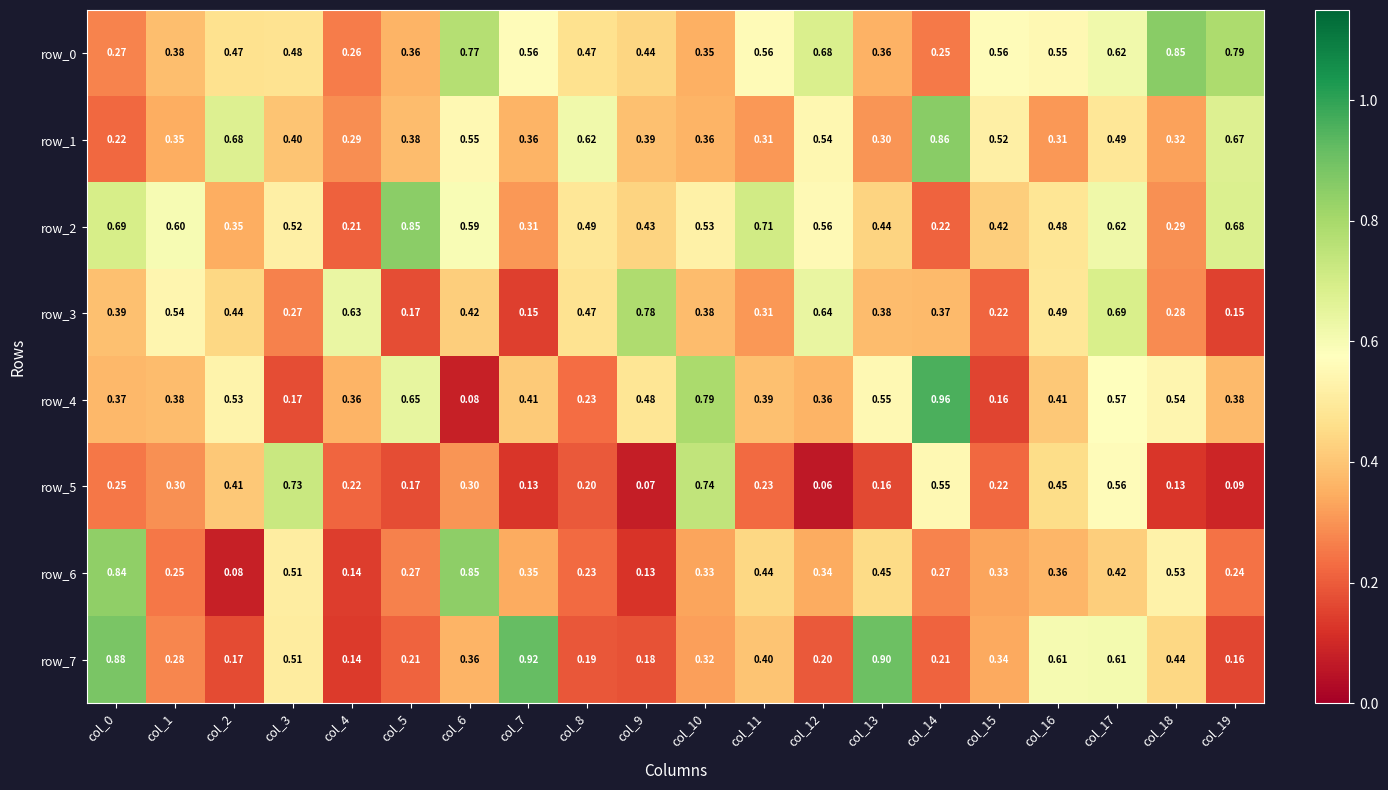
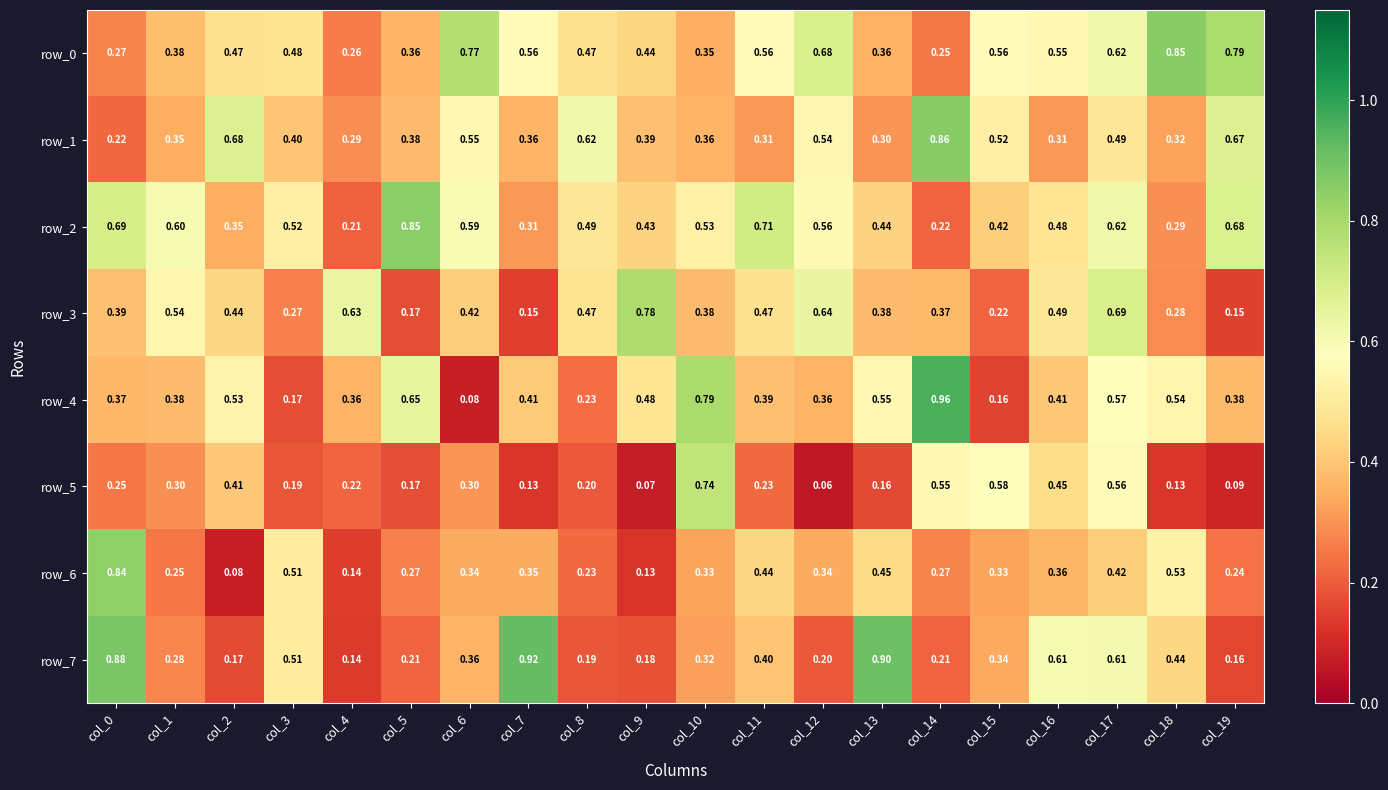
  {
    "row_0": {
      "col_0": 0.27,
      "col_1": 0.38,
      "col_2": 0.47,
      "col_3": 0.48,
      "col_4": 0.26,
      "col_5": 0.36,
      "col_6": 0.77,
      "col_7": 0.56,
      "col_8": 0.47,
      "col_9": 0.44,
      "col_10": 0.35,
      "col_11": 0.56,
      "col_12": 0.68,
      "col_13": 0.36,
      "col_14": 0.25,
      "col_15": 0.56,
      "col_16": 0.55,
      "col_17": 0.62,
      "col_18": 0.85,
      "col_19": 0.79
    },
    "row_1": {
      "col_0": 0.22,
      "col_1": 0.35,
      "col_2": 0.68,
      "col_3": 0.40,
      "col_4": 0.29,
      "col_5": 0.38,
      "col_6": 0.55,
      "col_7": 0.36,
      "col_8": 0.62,
      "col_9": 0.39,
      "col_10": 0.36,
      "col_11": 0.31,
      "col_12": 0.54,
      "col_13": 0.30,
      "col_14": 0.86,
      "col_15": 0.52,
      "col_16": 0.31,
      "col_17": 0.49,
      "col_18": 0.32,
      "col_19": 0.67
    },
    "row_2": {
      "col_0": 0.69,
      "col_1": 0.60,
      "col_2": 0.35,
      "col_3": 0.52,
      "col_4": 0.21,
      "col_5": 0.85,
      "col_6": 0.59,
      "col_7": 0.31,
      "col_8": 0.49,
      "col_9": 0.43,
      "col_10": 0.53,
      "col_11": 0.71,
      "col_12": 0.56,
      "col_13": 0.44,
      "col_14": 0.22,
      "col_15": 0.42,
      "col_16": 0.48,
      "col_17": 0.62,
      "col_18": 0.29,
      "col_19": 0.68
    },
    "row_3": {
      "col_0": 0.39,
      "col_1": 0.54,
      "col_2": 0.44,
      "col_3": 0.27,
      "col_4": 0.63,
      "col_5": 0.17,
      "col_6": 0.42,
      "col_7": 0.15,
      "col_8": 0.47,
      "col_9": 0.78,
      "col_10": 0.38,
-     "col_11": 0.31,
+     "col_11": 0.47,
      "col_12": 0.64,
      "col_13": 0.38,
      "col_14": 0.37,
      "col_15": 0.22,
      "col_16": 0.49,
      "col_17": 0.69,
      "col_18": 0.28,
      "col_19": 0.15
    },
    "row_4": {
      "col_0": 0.37,
      "col_1": 0.38,
      "col_2": 0.53,
      "col_3": 0.17,
      "col_4": 0.36,
      "col_5": 0.65,
      "col_6": 0.08,
      "col_7": 0.41,
      "col_8": 0.23,
      "col_9": 0.48,
      "col_10": 0.79,
      "col_11": 0.39,
      "col_12": 0.36,
      "col_13": 0.55,
      "col_14": 0.96,
      "col_15": 0.16,
      "col_16": 0.41,
      "col_17": 0.57,
      "col_18": 0.54,
      "col_19": 0.38
    },
    "row_5": {
      "col_0": 0.25,
      "col_1": 0.30,
      "col_2": 0.41,
-     "col_3": 0.73,
+     "col_3": 0.19,
      "col_4": 0.22,
      "col_5": 0.17,
      "col_6": 0.30,
      "col_7": 0.13,
      "col_8": 0.20,
      "col_9": 0.07,
      "col_10": 0.74,
      "col_11": 0.23,
      "col_12": 0.06,
      "col_13": 0.16,
      "col_14": 0.55,
-     "col_15": 0.22,
+     "col_15": 0.58,
      "col_16": 0.45,
      "col_17": 0.56,
      "col_18": 0.13,
      "col_19": 0.09
    },
    "row_6": {
      "col_0": 0.84,
      "col_1": 0.25,
      "col_2": 0.08,
      "col_3": 0.51,
      "col_4": 0.14,
      "col_5": 0.27,
-     "col_6": 0.85,
+     "col_6": 0.34,
      "col_7": 0.35,
      "col_8": 0.23,
      "col_9": 0.13,
      "col_10": 0.33,
      "col_11": 0.44,
      "col_12": 0.34,
      "col_13": 0.45,
      "col_14": 0.27,
      "col_15": 0.33,
      "col_16": 0.36,
      "col_17": 0.42,
      "col_18": 0.53,
      "col_19": 0.24
    },
    "row_7": {
      "col_0": 0.88,
      "col_1": 0.28,
      "col_2": 0.17,
      "col_3": 0.51,
      "col_4": 0.14,
      "col_5": 0.21,
      "col_6": 0.36,
      "col_7": 0.92,
      "col_8": 0.19,
      "col_9": 0.18,
      "col_10": 0.32,
      "col_11": 0.40,
      "col_12": 0.20,
      "col_13": 0.90,
      "col_14": 0.21,
      "col_15": 0.34,
      "col_16": 0.61,
      "col_17": 0.61,
      "col_18": 0.44,
      "col_19": 0.16
    }
  }
